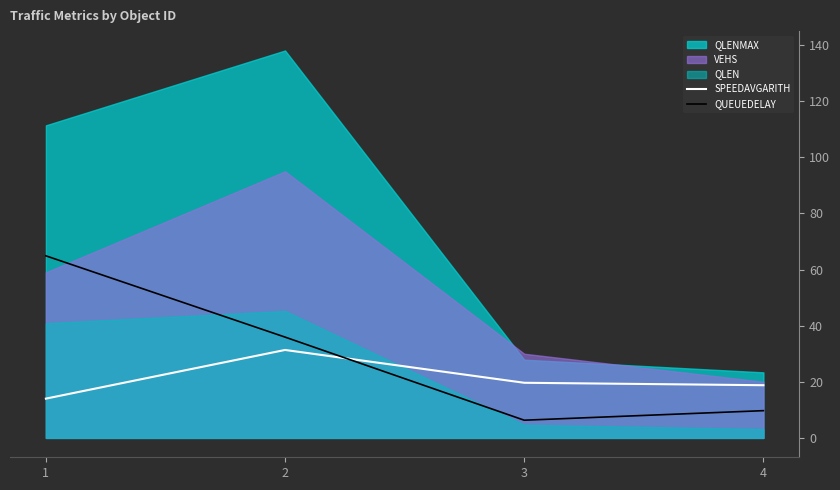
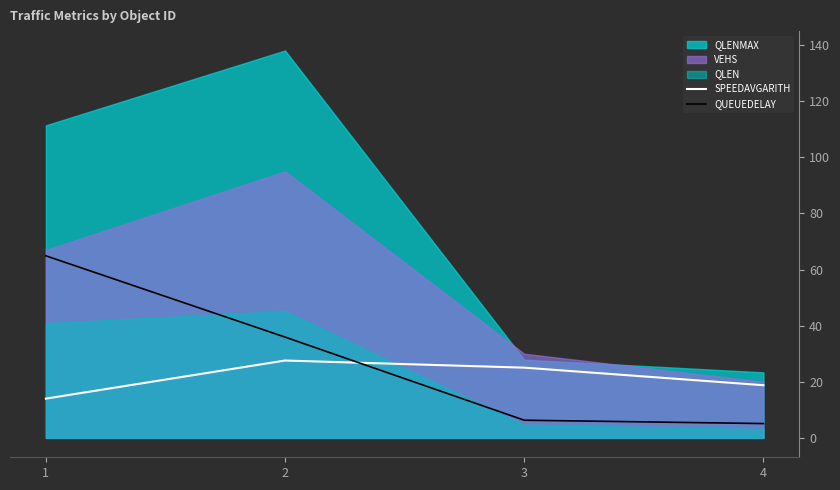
  {
    "SPEEDAVGARITH": {
      "1": 14,
-     "2": 31,
-     "3": 20,
+     "2": 28,
+     "3": 25,
      "4": 19
    },
    "VEHS": {
-     "1": 59,
+     "1": 67,
      "2": 95,
      "3": 30,
      "4": 20
    },
    "QUEUEDELAY": {
      "1": 65,
      "2": 36,
      "3": 6,
-     "4": 10
+     "4": 5
    }
  }
